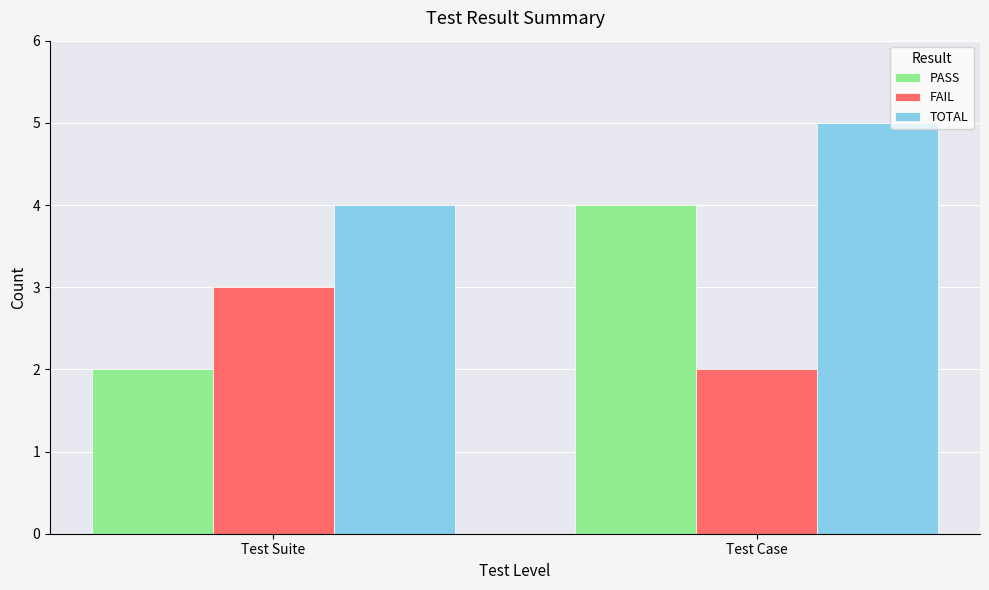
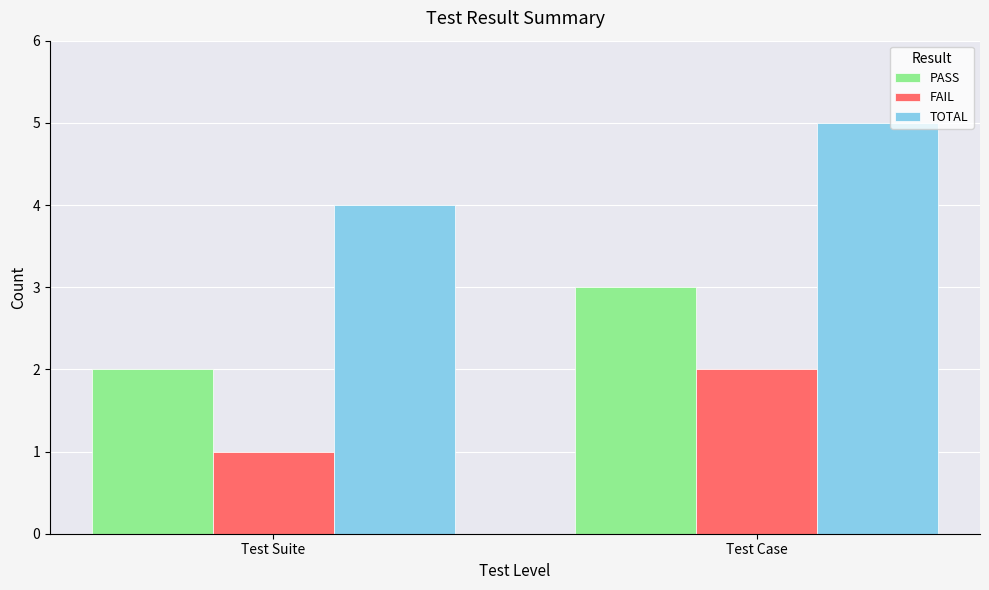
  {
    "PASS": {
      "Test Suite": 2,
-     "Test Case": 4
+     "Test Case": 3
    },
    "FAIL": {
-     "Test Suite": 3,
+     "Test Suite": 1,
      "Test Case": 2
    },
    "TOTAL": {
      "Test Suite": 4,
      "Test Case": 5
    }
  }
